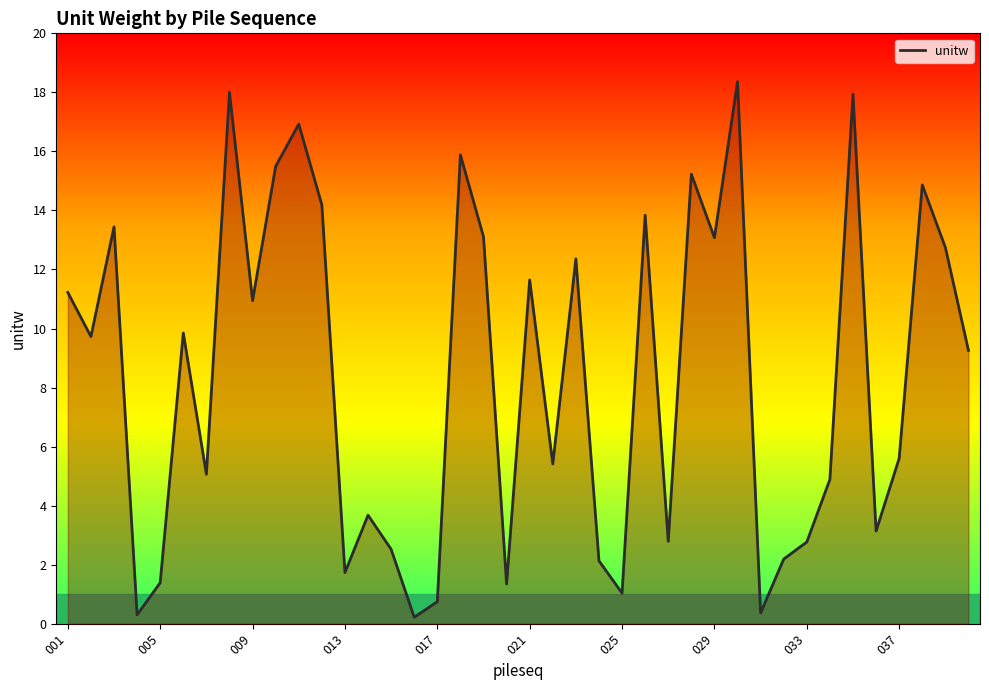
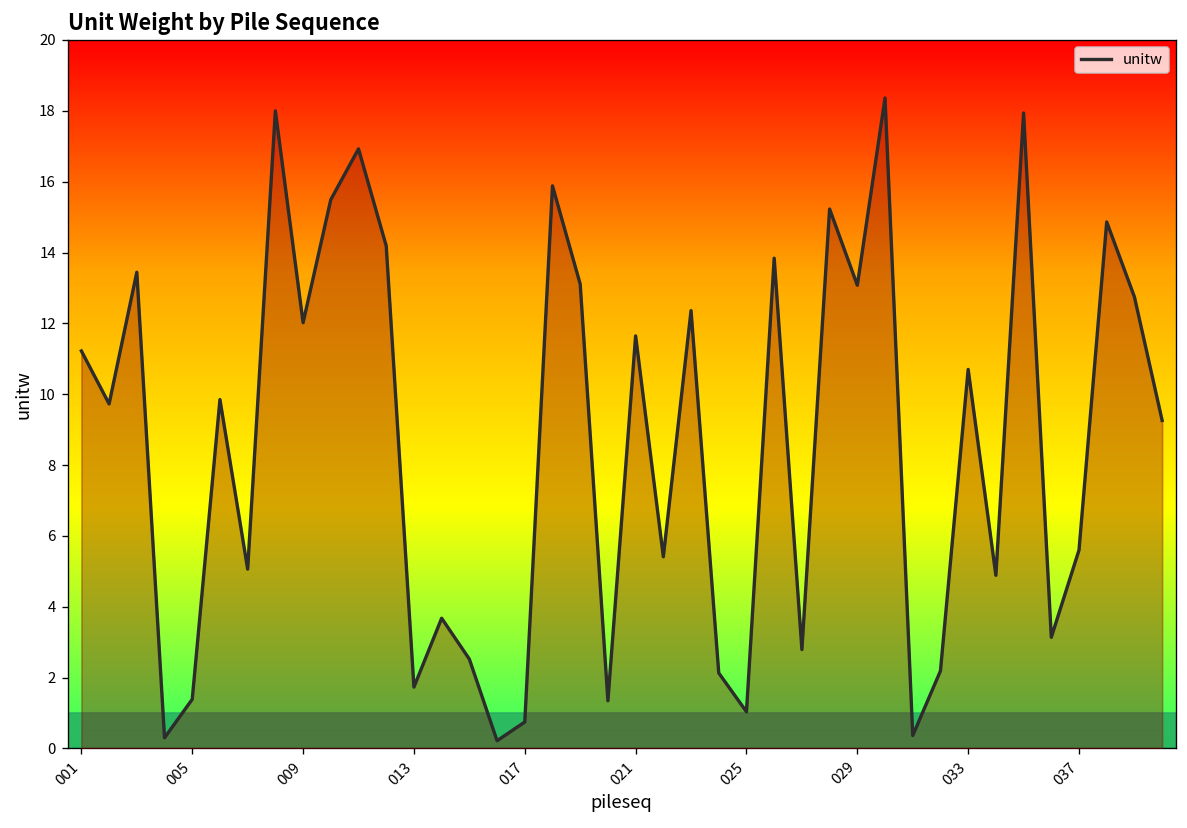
  {
    "001": 11.2,
    "005": 1.4,
-   "009": 10.9,
+   "009": 12.0,
    "013": 1.7,
    "021": 11.6,
    "025": 1.0,
    "029": 13.1,
-   "033": 2.8,
+   "033": 10.7,
    "037": 5.6
  }
